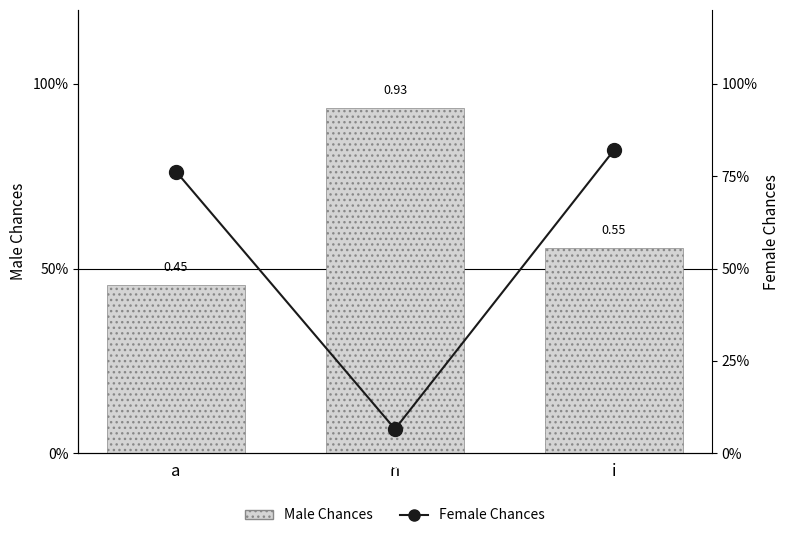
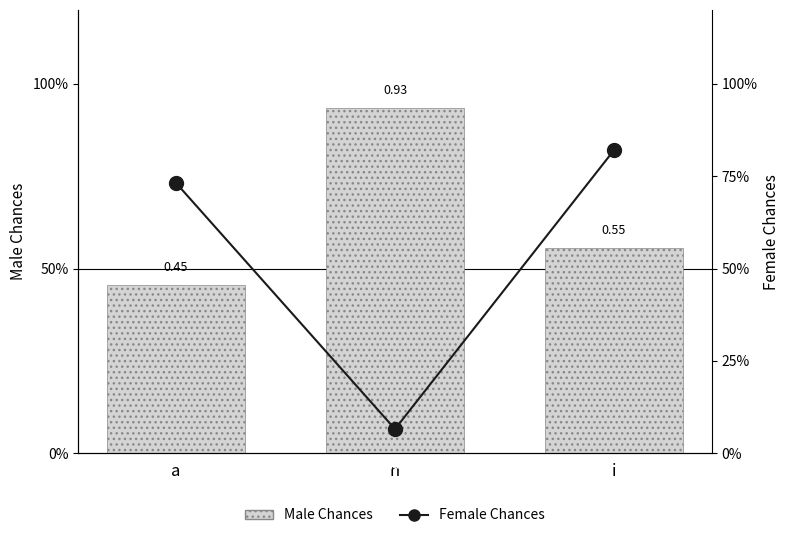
  {
    "Male Chances": {
      "a": "0.45",
      "n": "0.93",
      "i": "0.55"
    },
    "Female Chances": {
-     "a": "76%",
+     "a": "73%",
      "n": "7%",
      "i": "82%"
    }
  }
